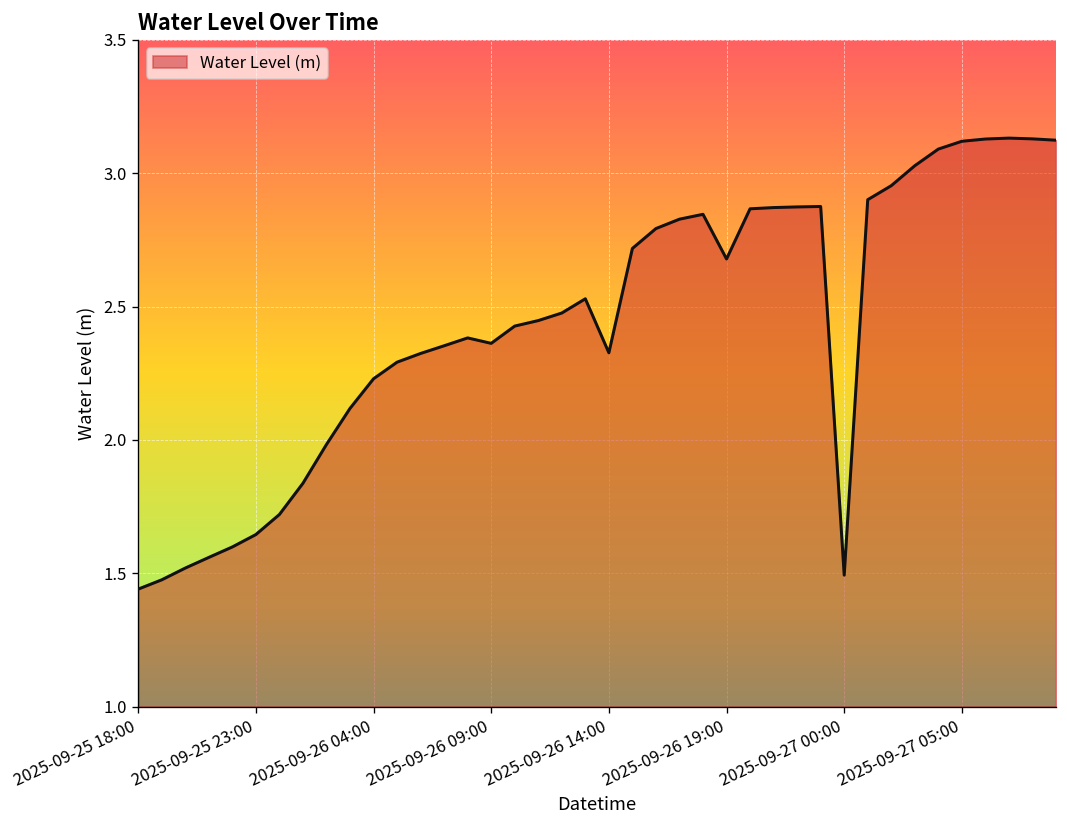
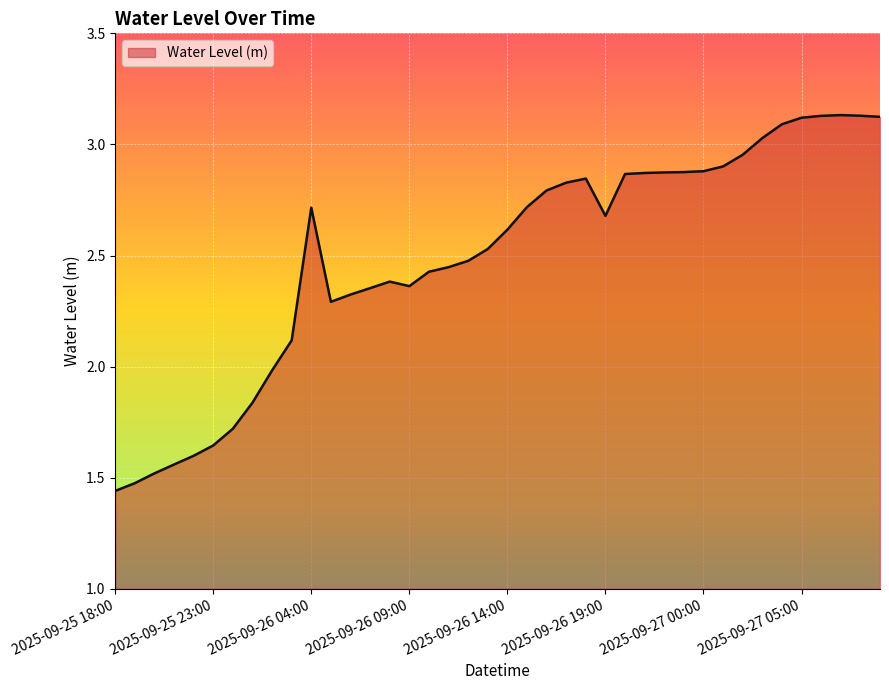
  {
    "2025-09-25 18:00": 1.44,
    "2025-09-25 23:00": 1.64,
-   "2025-09-26 04:00": 2.23,
+   "2025-09-26 04:00": 2.72,
    "2025-09-26 09:00": 2.36,
-   "2025-09-26 14:00": 2.33,
+   "2025-09-26 14:00": 2.62,
    "2025-09-26 19:00": 2.68,
-   "2025-09-27 00:00": 1.49,
+   "2025-09-27 00:00": 2.88,
    "2025-09-27 05:00": 3.12
  }
